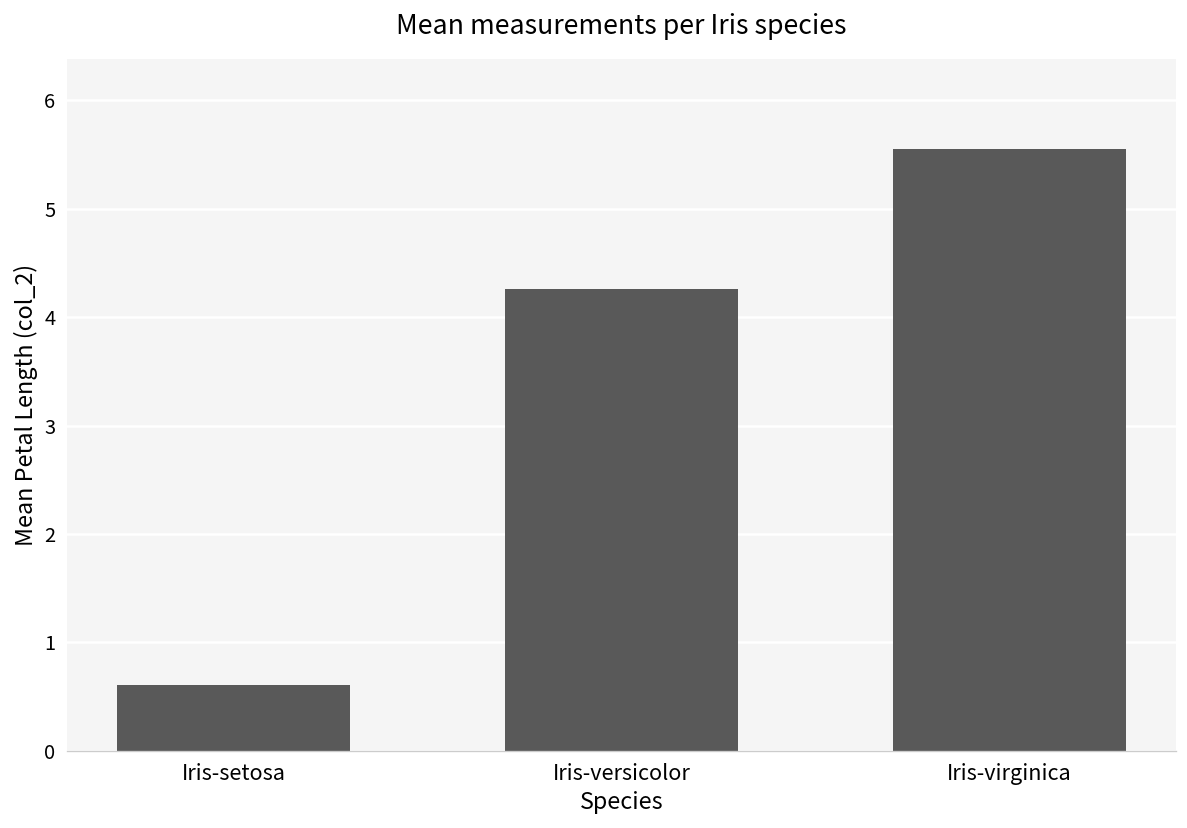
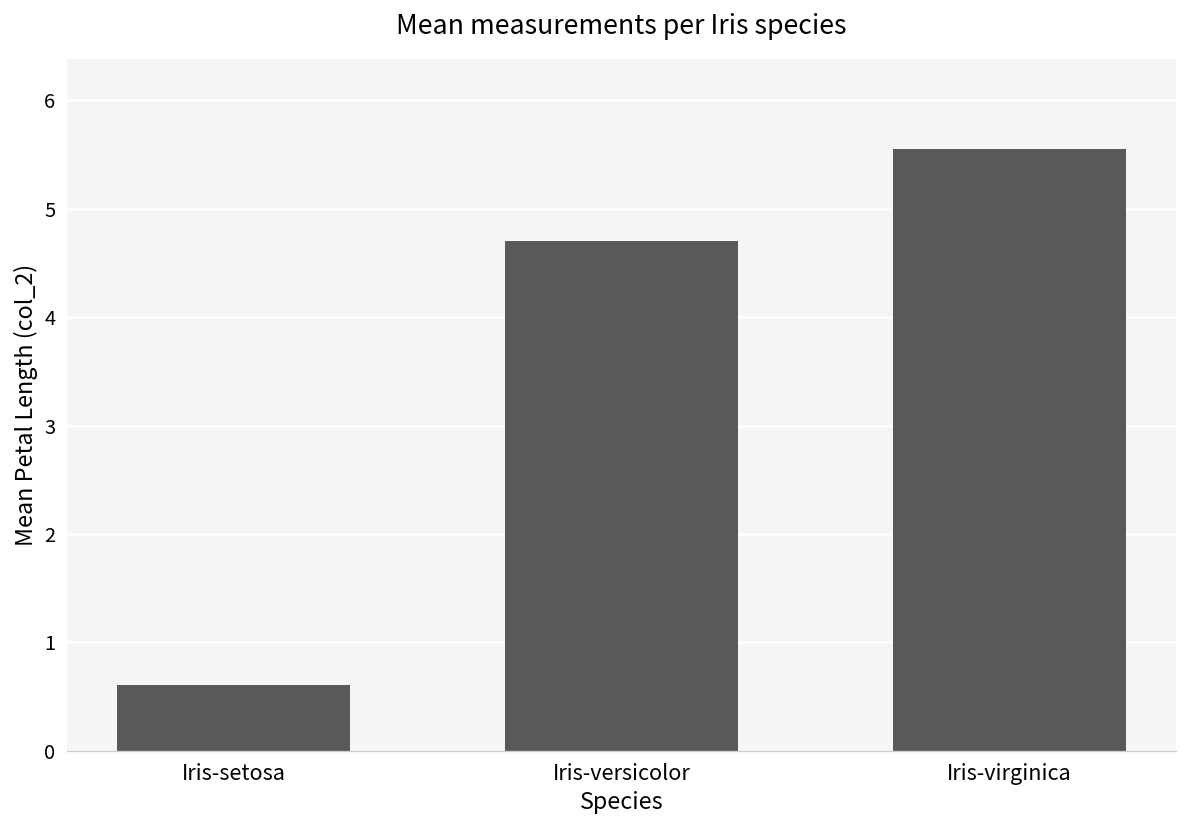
  {
    "Iris-setosa": 0.6,
-   "Iris-versicolor": 4.3,
+   "Iris-versicolor": 4.7,
    "Iris-virginica": 5.6
  }
